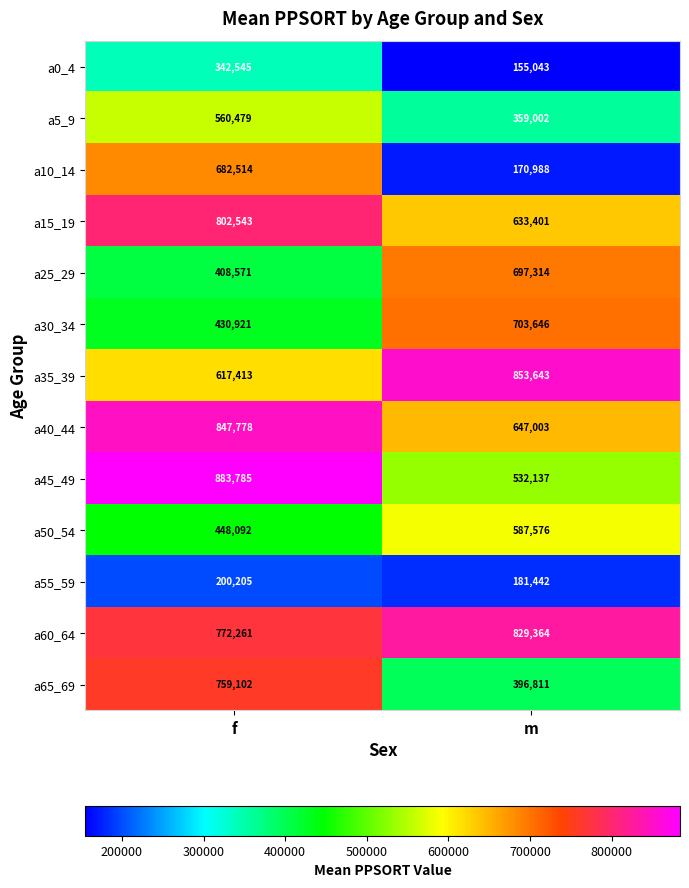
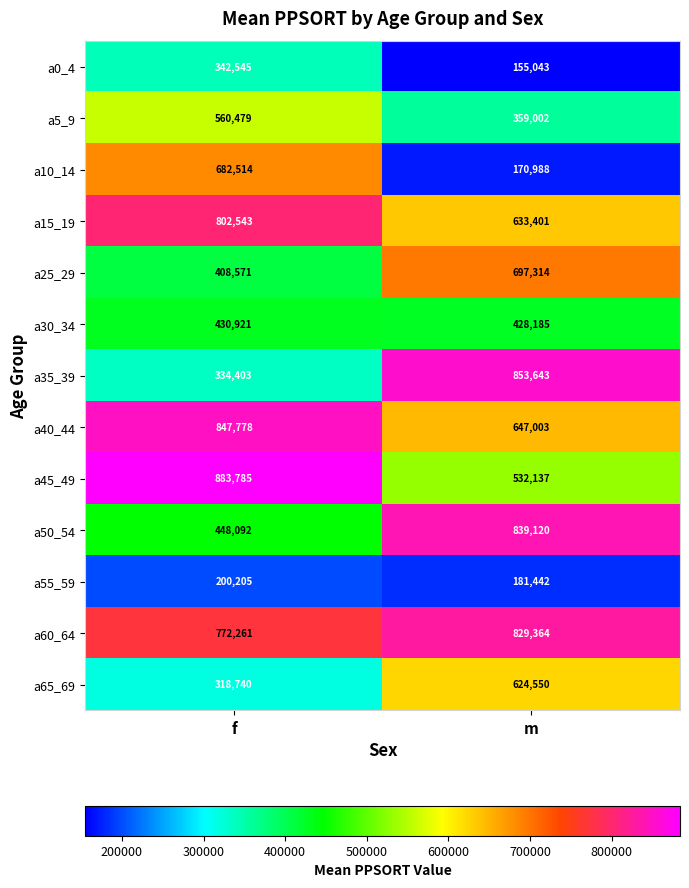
  {
    "a0_4": {
      "f": "342,545",
      "m": "155,043"
    },
    "a5_9": {
      "f": "560,479",
      "m": "359,002"
    },
    "a10_14": {
      "f": "682,514",
      "m": "170,988"
    },
    "a15_19": {
      "f": "802,543",
      "m": "633,401"
    },
    "a25_29": {
      "f": "408,571",
      "m": "697,314"
    },
    "a30_34": {
      "f": "430,921",
-     "m": "703,646"
+     "m": "428,185"
    },
    "a35_39": {
-     "f": "617,413",
+     "f": "334,403",
      "m": "853,643"
    },
    "a40_44": {
      "f": "847,778",
      "m": "647,003"
    },
    "a45_49": {
      "f": "883,785",
      "m": "532,137"
    },
    "a50_54": {
      "f": "448,092",
-     "m": "587,576"
+     "m": "839,120"
    },
    "a55_59": {
      "f": "200,205",
      "m": "181,442"
    },
    "a60_64": {
      "f": "772,261",
      "m": "829,364"
    },
    "a65_69": {
-     "f": "759,102",
-     "m": "396,811"
+     "f": "318,740",
+     "m": "624,550"
    }
  }
